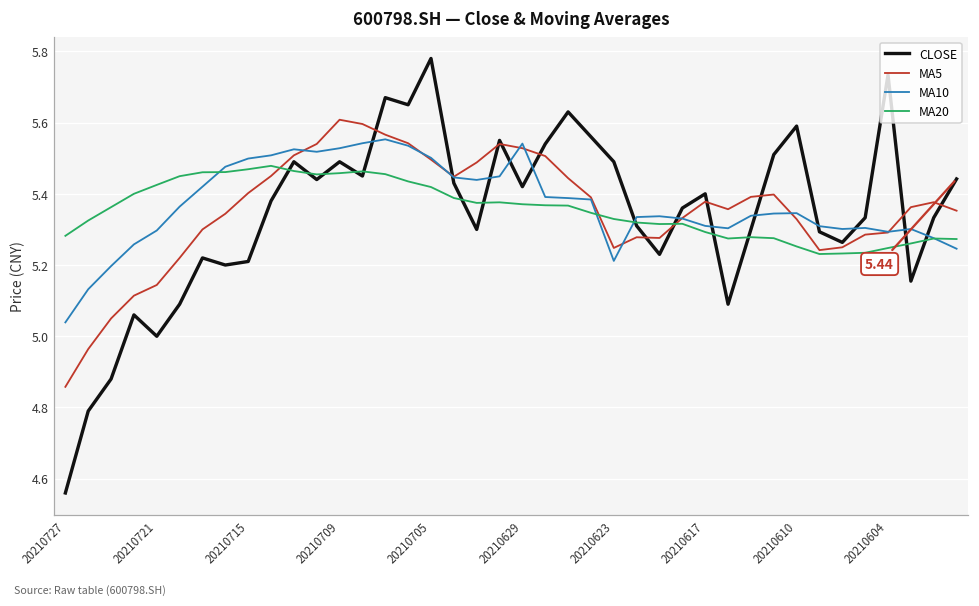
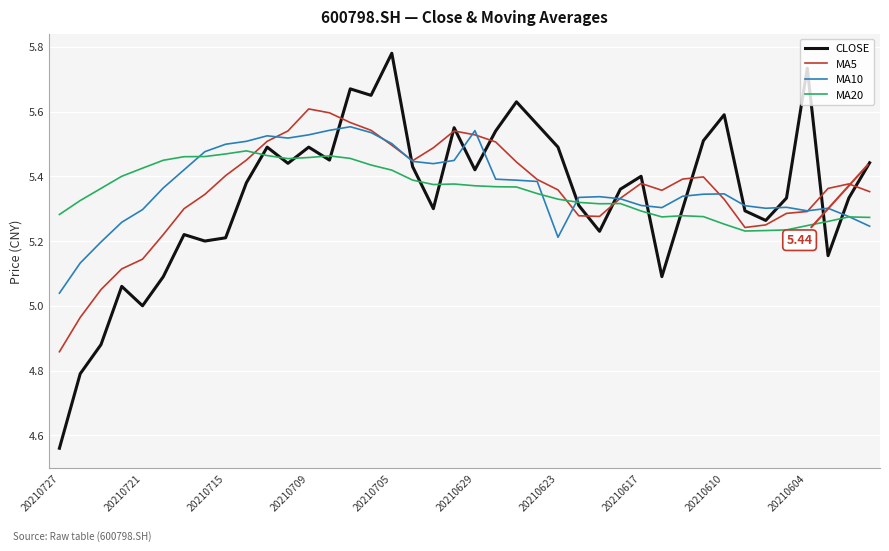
  {
    "CLOSE": {
      "20210727": 4.56,
      "20210721": 5.00,
      "20210715": 5.21,
      "20210709": 5.49,
      "20210705": 5.78,
      "20210629": 5.42,
      "20210623": 5.49,
      "20210617": 5.40,
      "20210610": 5.59
    },
    "MA5": {
      "20210727": 4.86,
      "20210721": 5.14,
      "20210715": 5.40,
      "20210709": 5.61,
      "20210629": 5.53,
-     "20210623": 5.25,
+     "20210623": 5.36,
      "20210617": 5.38,
      "20210610": 5.33
    },
    "MA10": {
      "20210727": 5.04,
      "20210721": 5.30,
      "20210715": 5.50,
      "20210709": 5.53,
      "20210629": 5.54,
      "20210623": 5.21,
      "20210617": 5.31,
      "20210610": 5.35
    },
    "MA20": {
      "20210727": 5.28,
      "20210721": 5.43,
      "20210715": 5.47,
      "20210709": 5.46,
      "20210705": 5.42,
      "20210629": 5.37,
      "20210623": 5.33,
      "20210617": 5.29,
      "20210610": 5.25
    }
  }
